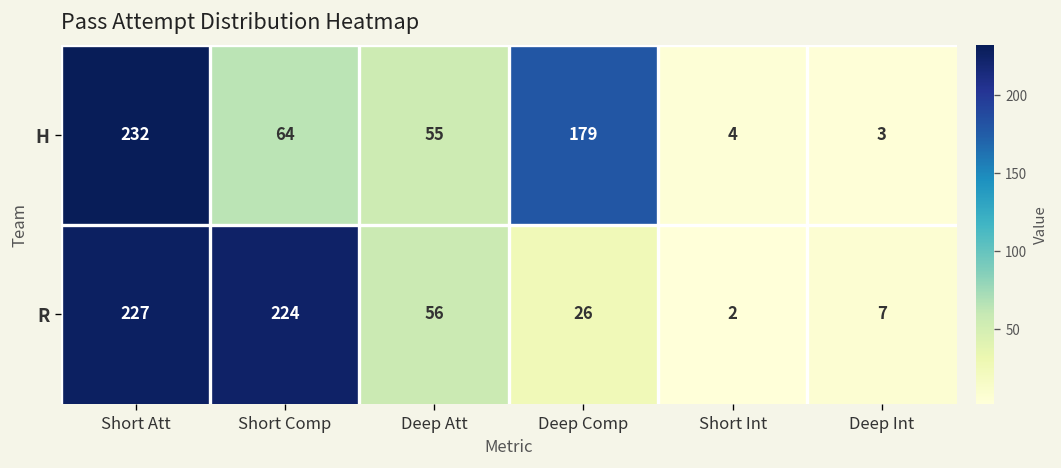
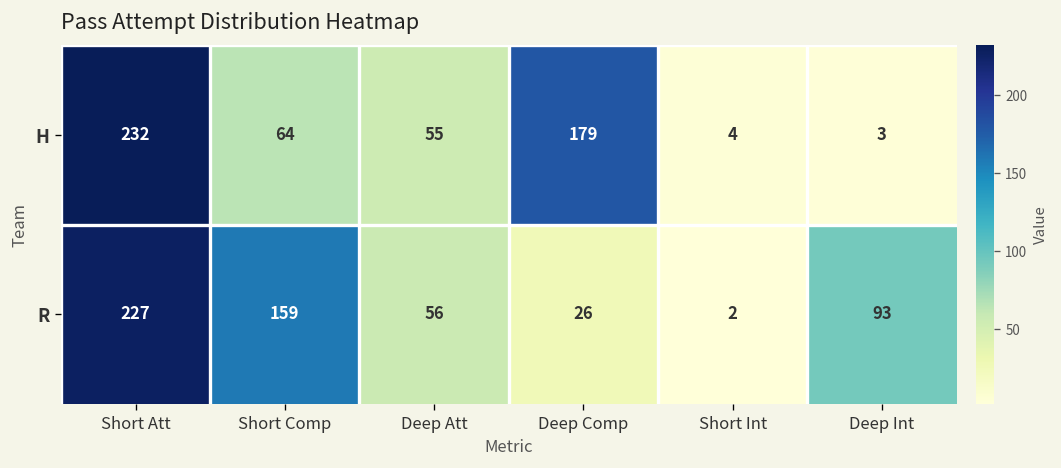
  {
    "H": {
      "Short Att": 232,
      "Short Comp": 64,
      "Deep Att": 55,
      "Deep Comp": 179,
      "Short Int": 4,
      "Deep Int": 3
    },
    "R": {
      "Short Att": 227,
-     "Short Comp": 224,
+     "Short Comp": 159,
      "Deep Att": 56,
      "Deep Comp": 26,
      "Short Int": 2,
-     "Deep Int": 7
+     "Deep Int": 93
    }
  }
